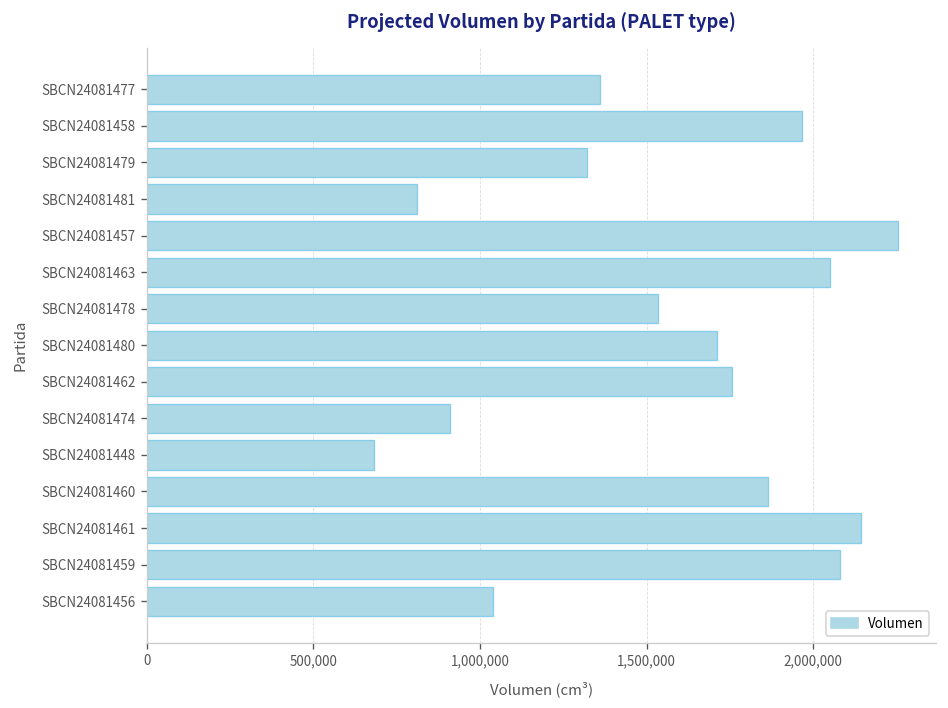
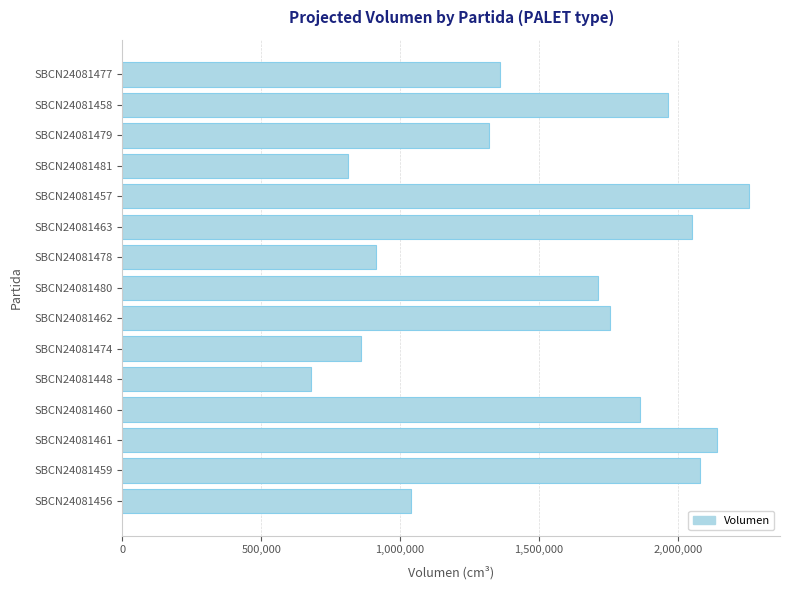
  {
    "SBCN24081477": "1,360,000",
    "SBCN24081458": "1,970,000",
    "SBCN24081479": "1,320,000",
    "SBCN24081481": "810,000",
    "SBCN24081457": "2,260,000",
    "SBCN24081463": "2,050,000",
-   "SBCN24081478": "1,530,000",
+   "SBCN24081478": "910,000",
    "SBCN24081480": "1,710,000",
    "SBCN24081462": "1,750,000",
-   "SBCN24081474": "910,000",
+   "SBCN24081474": "860,000",
    "SBCN24081448": "680,000",
    "SBCN24081460": "1,860,000",
    "SBCN24081461": "2,140,000",
    "SBCN24081459": "2,080,000",
    "SBCN24081456": "1,040,000"
  }
